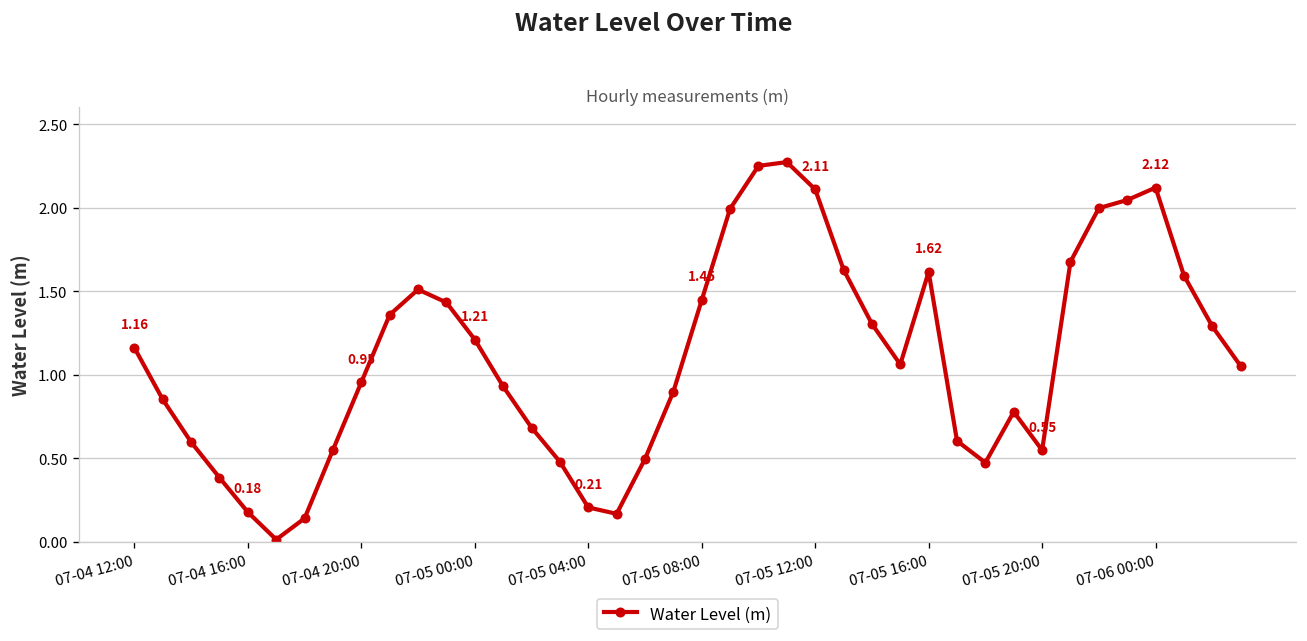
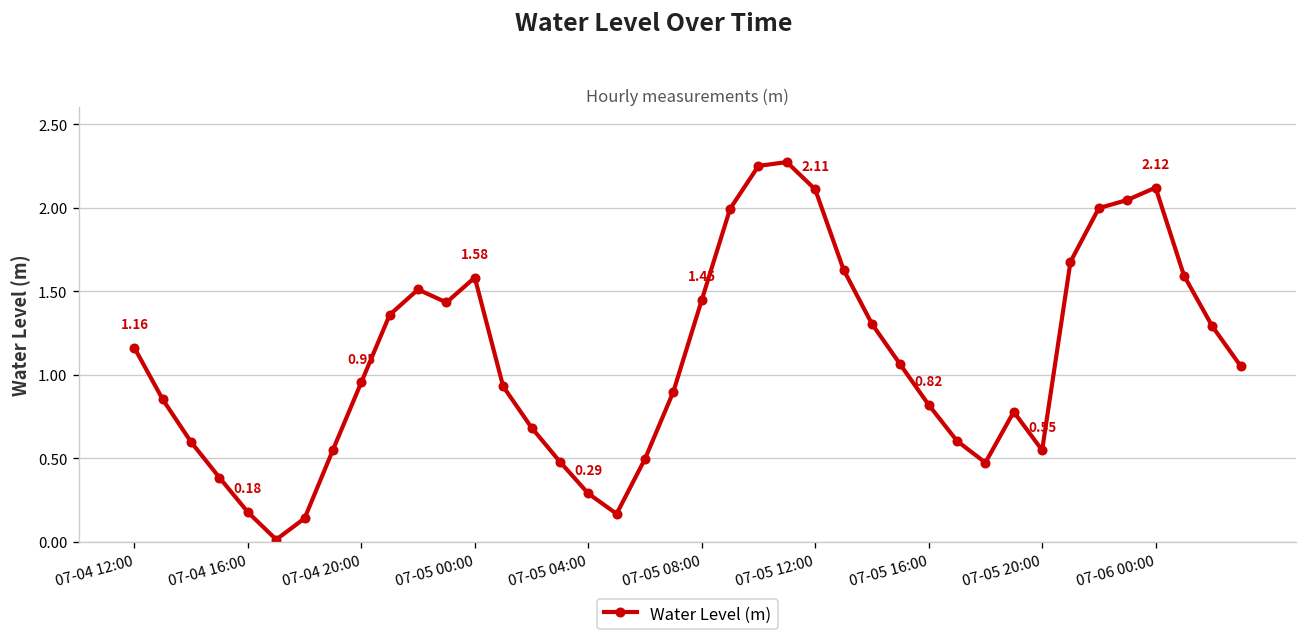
  {
    "07-04 12:00": 1.16,
    "07-04 16:00": 0.18,
    "07-04 20:00": 0.95,
-   "07-05 00:00": 1.21,
-   "07-05 04:00": 0.21,
+   "07-05 00:00": 1.58,
+   "07-05 04:00": 0.29,
    "07-05 08:00": 1.45,
    "07-05 12:00": 2.11,
-   "07-05 16:00": 1.62,
+   "07-05 16:00": 0.82,
    "07-05 20:00": 0.55,
    "07-06 00:00": 2.12
  }
